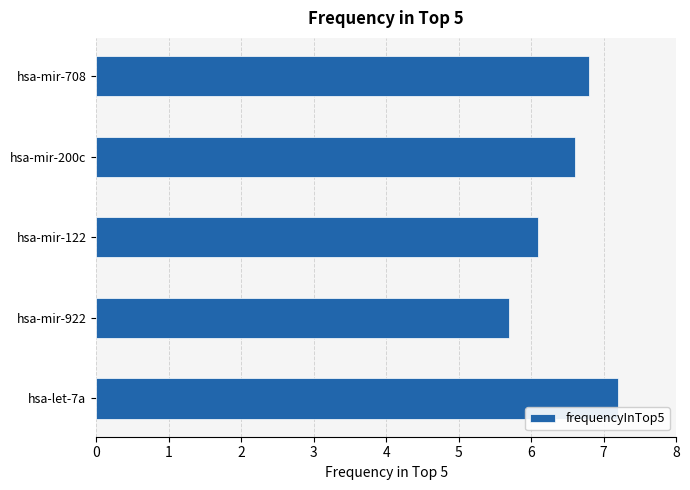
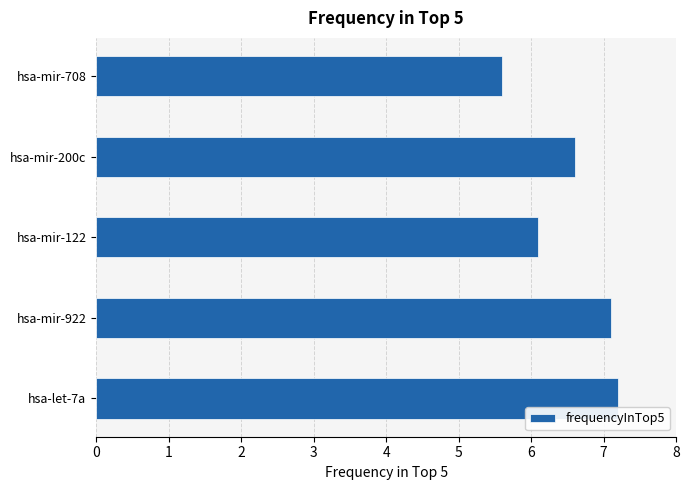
  {
-   "hsa-mir-708": 6.8,
+   "hsa-mir-708": 5.6,
    "hsa-mir-200c": 6.6,
    "hsa-mir-122": 6.1,
-   "hsa-mir-922": 5.7,
+   "hsa-mir-922": 7.1,
    "hsa-let-7a": 7.2
  }
